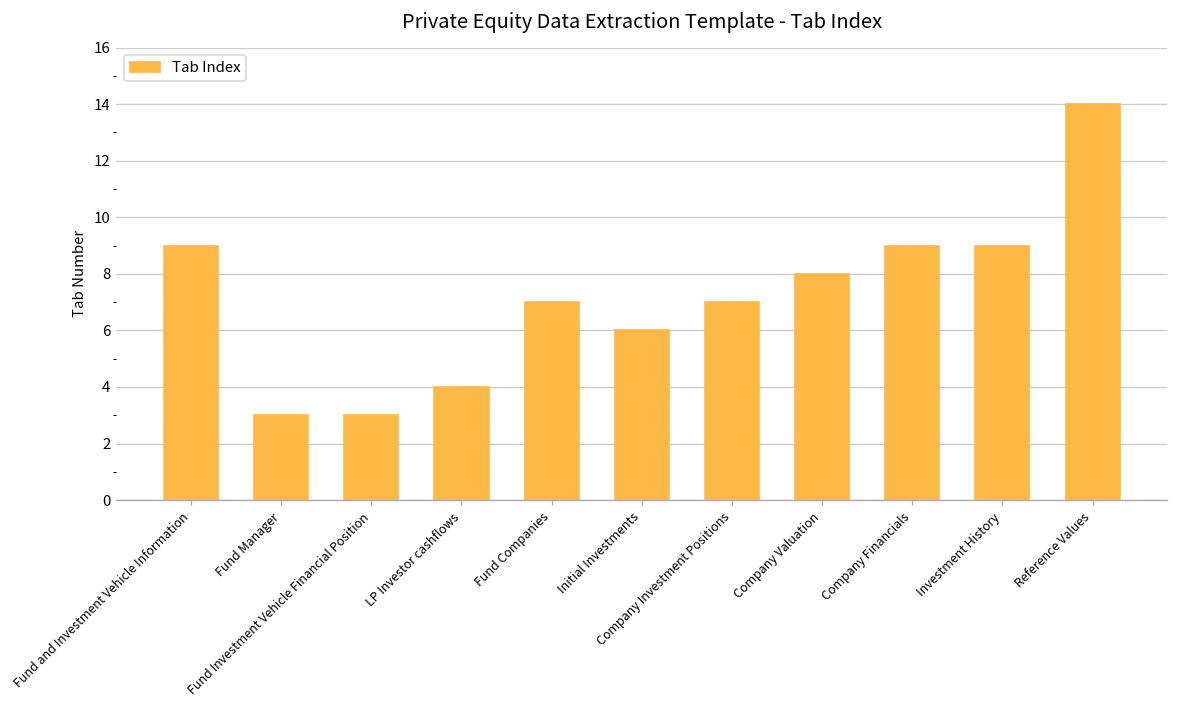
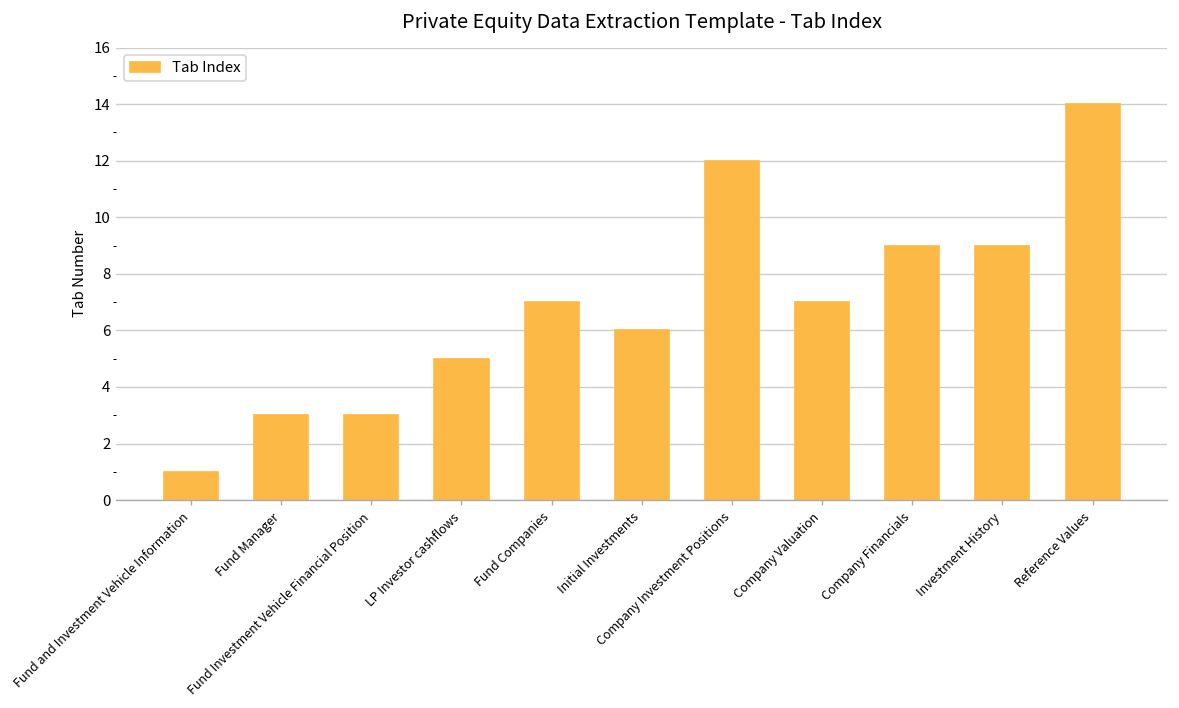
  {
-   "Fund and Investment Vehicle Information": 9,
+   "Fund and Investment Vehicle Information": 1,
    "Fund Manager": 3,
    "Fund Investment Vehicle Financial Position": 3,
-   "LP Investor cashflows": 4,
+   "LP Investor cashflows": 5,
    "Fund Companies": 7,
    "Initial Investments": 6,
-   "Company Investment Positions": 7,
-   "Company Valuation": 8,
+   "Company Investment Positions": 12,
+   "Company Valuation": 7,
    "Company Financials": 9,
    "Investment History": 9,
    "Reference Values": 14
  }
